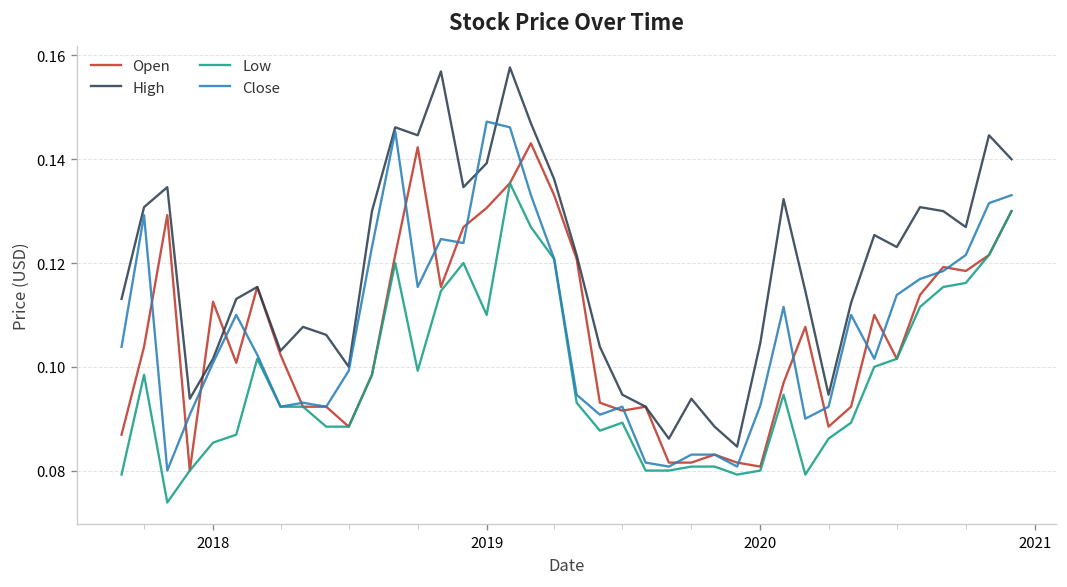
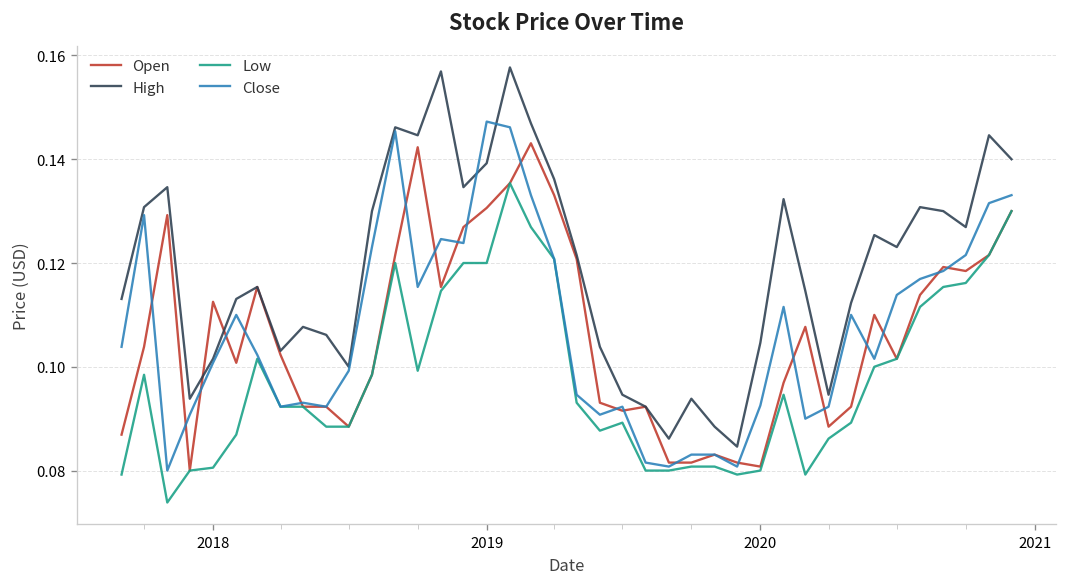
  {
    "Open": {
      "2018": 0.113,
      "2019": 0.131,
      "2020": 0.081
    },
    "High": {
      "2018": 0.102,
      "2019": 0.139,
      "2020": 0.105
    },
    "Low": {
-     "2018": 0.085,
-     "2019": 0.11,
+     "2018": 0.081,
+     "2019": 0.12,
      "2020": 0.080
    },
    "Close": {
      "2018": 0.101,
      "2019": 0.147,
      "2020": 0.093
    }
  }
